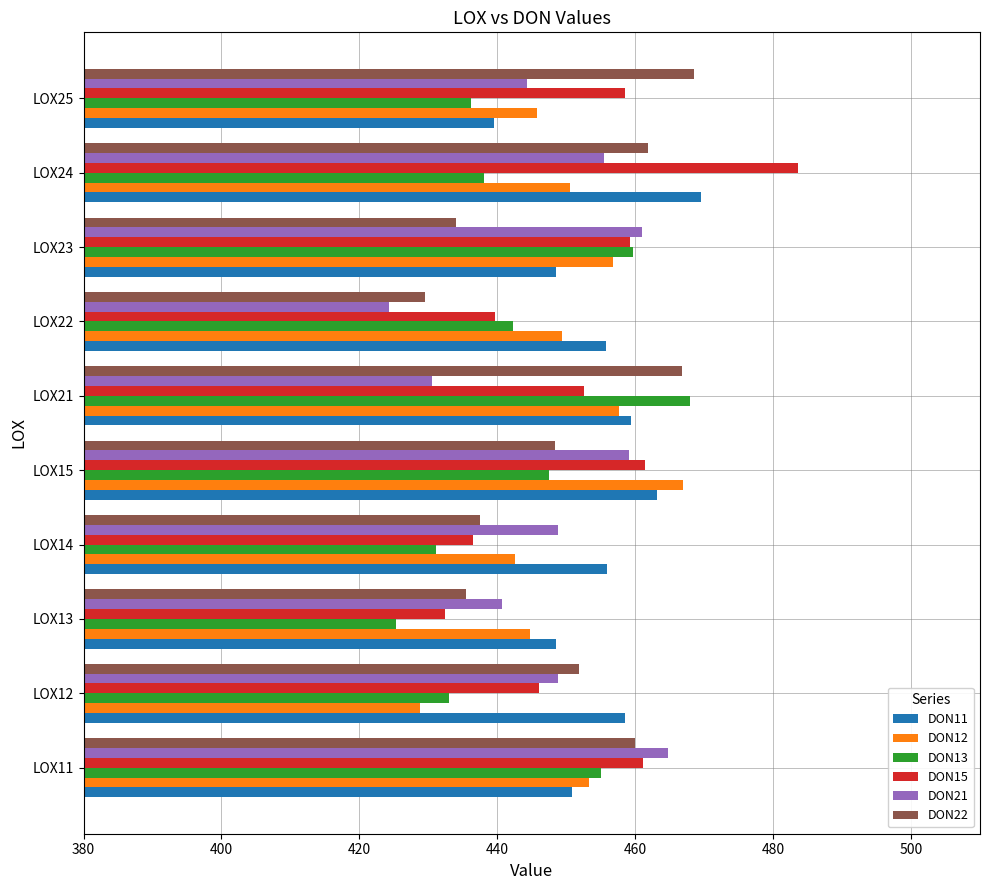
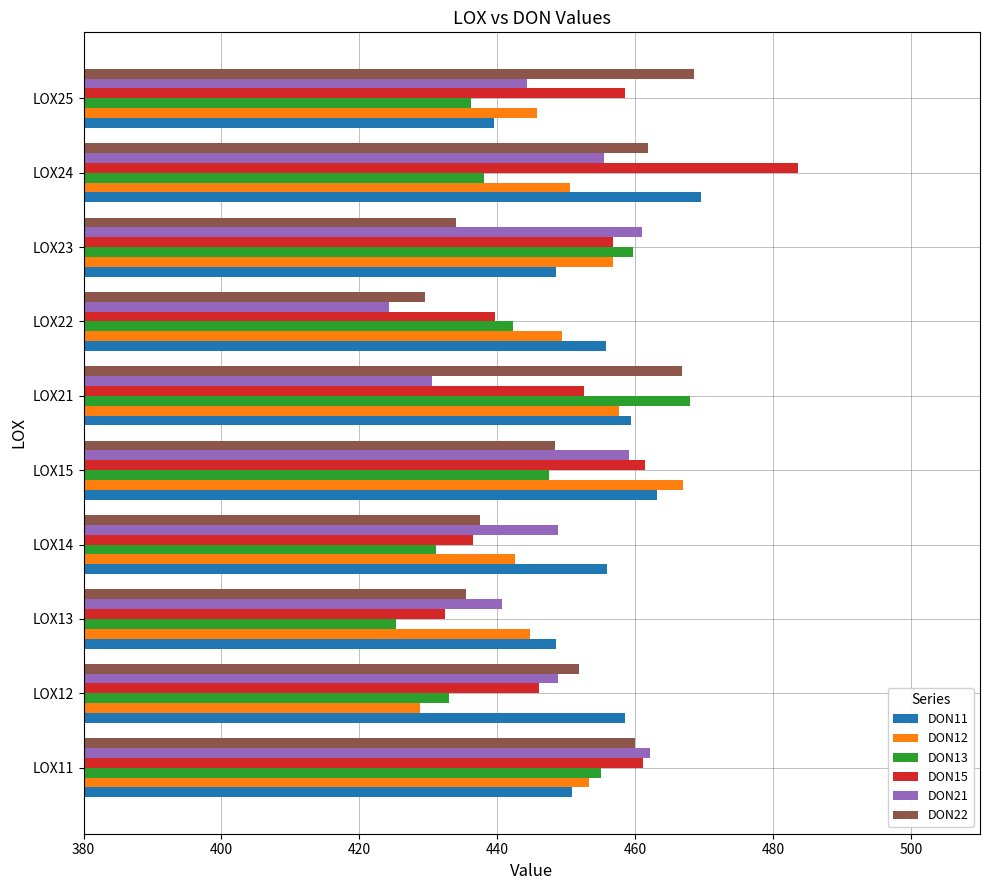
  {
    "DON11": {
      "LOX25": 439,
      "LOX24": 469,
      "LOX23": 449,
      "LOX22": 456,
      "LOX21": 459,
      "LOX15": 463,
      "LOX14": 456,
      "LOX13": 449,
      "LOX12": 458,
      "LOX11": 451
    },
    "DON12": {
      "LOX25": 446,
      "LOX24": 451,
      "LOX23": 457,
      "LOX22": 449,
      "LOX21": 458,
      "LOX15": 467,
      "LOX14": 443,
      "LOX13": 445,
      "LOX12": 429,
      "LOX11": 453
    },
    "DON13": {
      "LOX25": 436,
      "LOX24": 438,
      "LOX23": 460,
      "LOX22": 442,
      "LOX21": 468,
      "LOX15": 447,
      "LOX14": 431,
      "LOX13": 425,
      "LOX12": 433,
      "LOX11": 455
    },
    "DON15": {
      "LOX25": 459,
      "LOX24": 484,
-     "LOX23": 459,
+     "LOX23": 457,
      "LOX22": 440,
      "LOX21": 453,
      "LOX15": 461,
      "LOX14": 436,
      "LOX13": 432,
      "LOX12": 446,
      "LOX11": 461
    },
    "DON21": {
      "LOX25": 444,
      "LOX24": 456,
      "LOX23": 461,
      "LOX22": 424,
      "LOX21": 431,
      "LOX15": 459,
      "LOX14": 449,
      "LOX13": 441,
      "LOX12": 449,
-     "LOX11": 465
+     "LOX11": 462
    },
    "DON22": {
      "LOX25": 468,
      "LOX24": 462,
      "LOX23": 434,
      "LOX22": 430,
      "LOX21": 467,
      "LOX15": 448,
      "LOX14": 438,
      "LOX13": 436,
      "LOX12": 452,
      "LOX11": 460
    }
  }
